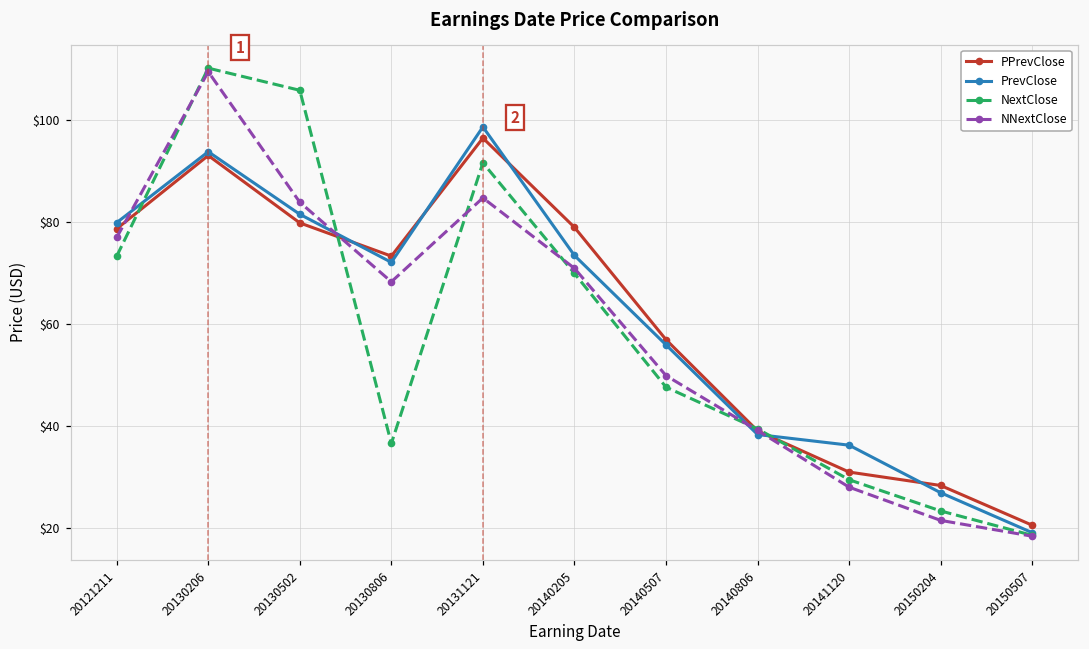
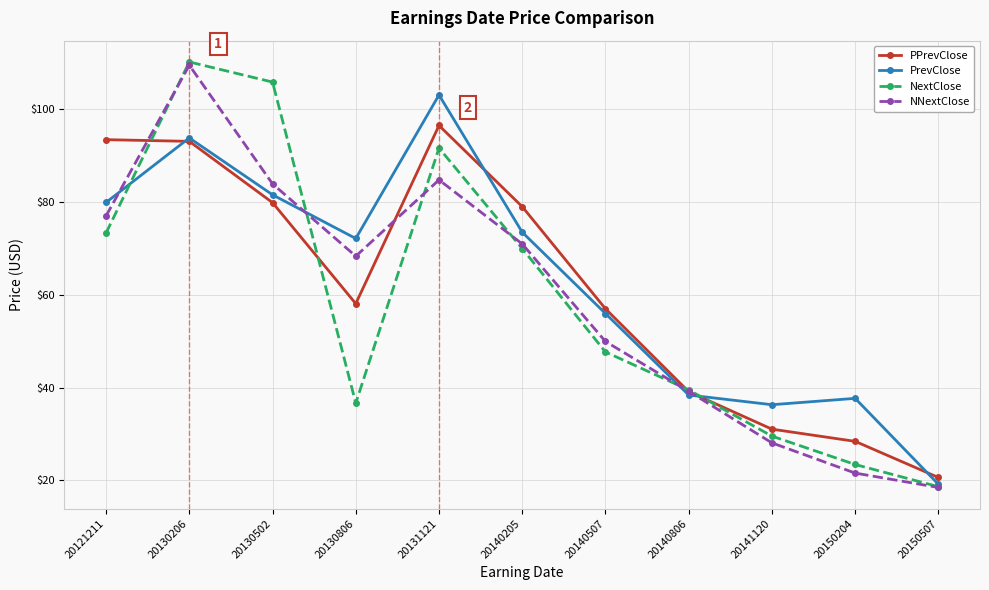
  {
    "PPrevClose": {
-     "20121211": "$79",
+     "20121211": "$93",
      "20130206": "$93",
      "20130502": "$80",
-     "20130806": "$73",
+     "20130806": "$58",
      "20131121": "$97",
      "20140205": "$79",
      "20140507": "$57",
      "20141120": "$31",
      "20150204": "$28",
      "20150507": "$21"
    },
    "PrevClose": {
      "20121211": "$80",
      "20130206": "$94",
      "20130502": "$82",
      "20130806": "$72",
-     "20131121": "$99",
+     "20131121": "$103",
      "20140205": "$73",
      "20140507": "$56",
      "20140806": "$38",
      "20141120": "$36",
-     "20150204": "$27"
+     "20150204": "$38"
    },
    "NextClose": {
      "20121211": "$73",
      "20130206": "$110",
      "20130502": "$106",
      "20130806": "$37",
      "20131121": "$92",
      "20140205": "$70",
      "20140507": "$48",
      "20141120": "$30",
      "20150204": "$23"
    },
    "NNextClose": {
      "20121211": "$77",
      "20130206": "$109",
      "20130502": "$84",
      "20130806": "$68",
      "20131121": "$85",
      "20140205": "$71",
      "20140507": "$50",
      "20141120": "$28",
      "20150204": "$22"
    }
  }
